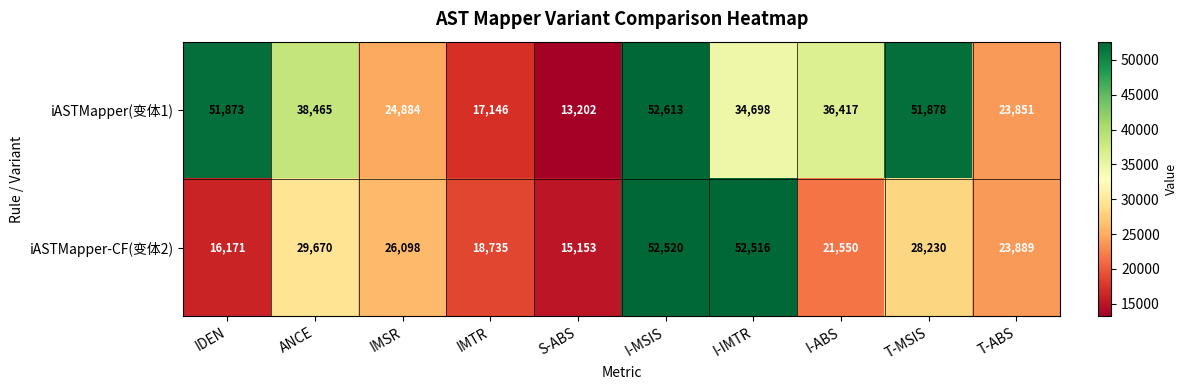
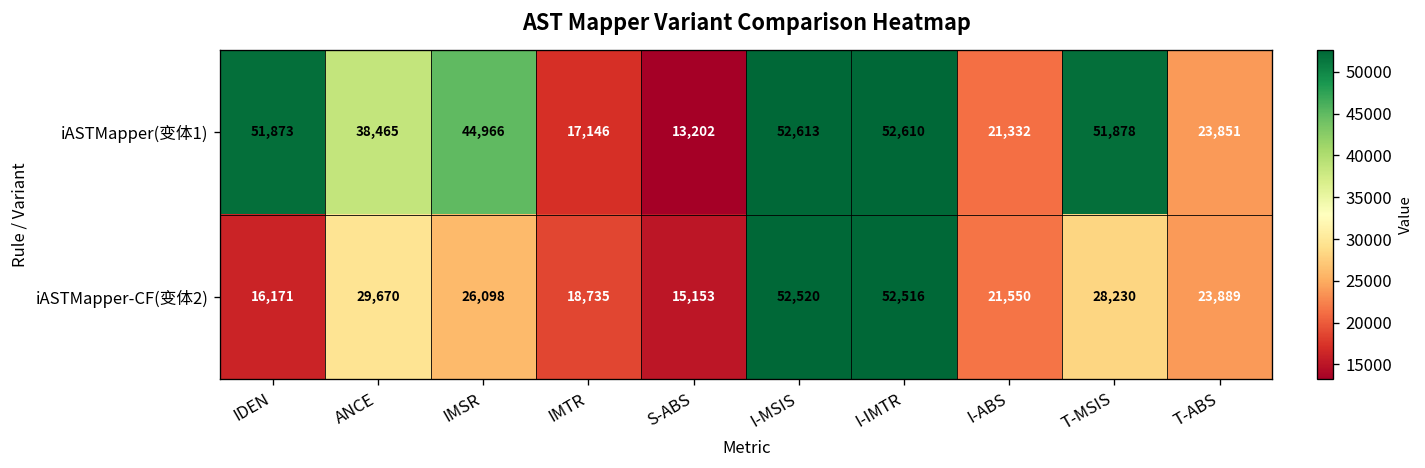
  {
    "iASTMapper(变体1)": {
      "IDEN": "51,873",
      "ANCE": "38,465",
-     "IMSR": "24,884",
+     "IMSR": "44,966",
      "IMTR": "17,146",
      "S-ABS": "13,202",
      "I-MSIS": "52,613",
-     "I-IMTR": "34,698",
-     "I-ABS": "36,417",
+     "I-IMTR": "52,610",
+     "I-ABS": "21,332",
      "T-MSIS": "51,878",
      "T-ABS": "23,851"
    },
    "iASTMapper-CF(变体2)": {
      "IDEN": "16,171",
      "ANCE": "29,670",
      "IMSR": "26,098",
      "IMTR": "18,735",
      "S-ABS": "15,153",
      "I-MSIS": "52,520",
      "I-IMTR": "52,516",
      "I-ABS": "21,550",
      "T-MSIS": "28,230",
      "T-ABS": "23,889"
    }
  }
